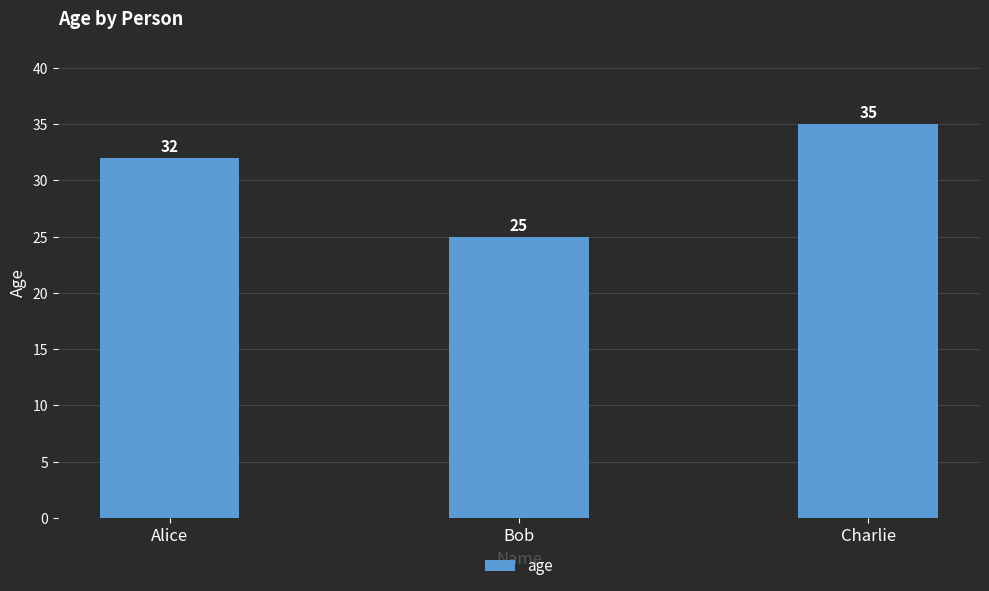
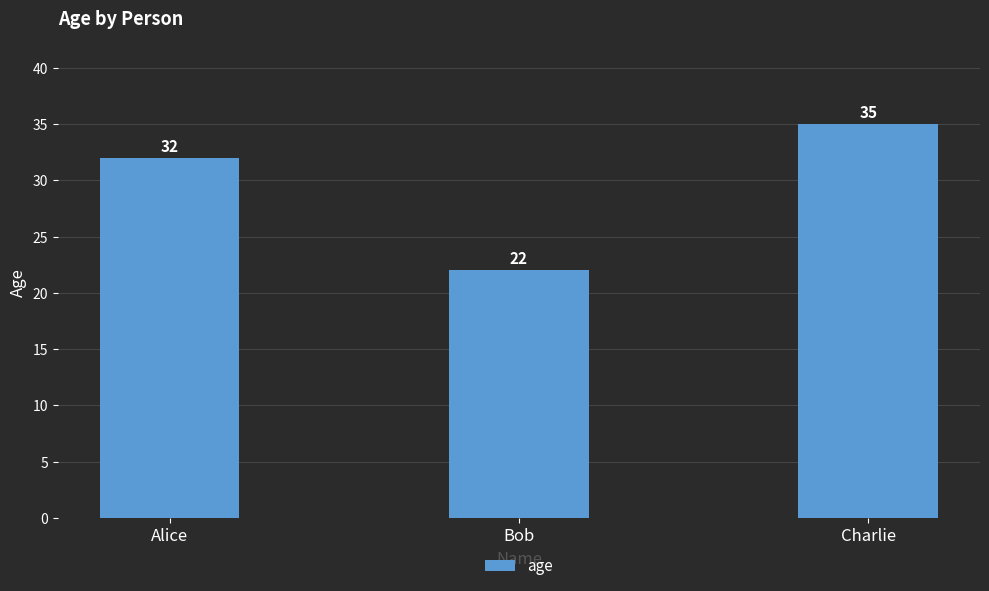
  {
    "Alice": 32,
-   "Bob": 25,
+   "Bob": 22,
    "Charlie": 35
  }
